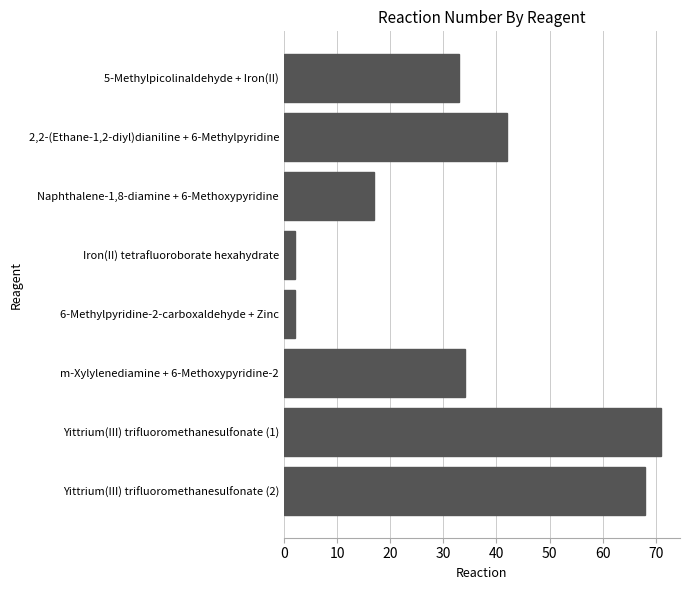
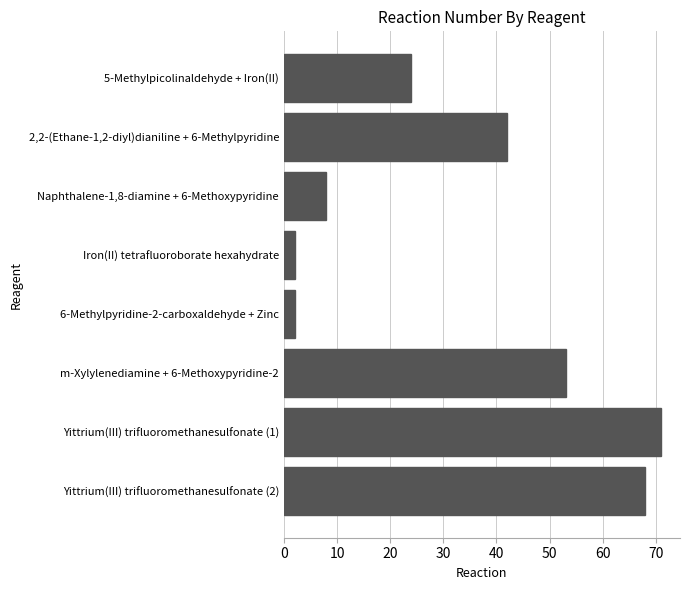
  {
-   "5-Methylpicolinaldehyde + Iron(II)": 33,
+   "5-Methylpicolinaldehyde + Iron(II)": 24,
    "2,2-(Ethane-1,2-diyl)dianiline + 6-Methylpyridine": 42,
-   "Naphthalene-1,8-diamine + 6-Methoxypyridine": 17,
+   "Naphthalene-1,8-diamine + 6-Methoxypyridine": 8,
    "Iron(II) tetrafluoroborate hexahydrate": 2,
    "6-Methylpyridine-2-carboxaldehyde + Zinc": 2,
-   "m-Xylylenediamine + 6-Methoxypyridine-2": 34,
+   "m-Xylylenediamine + 6-Methoxypyridine-2": 53,
    "Yittrium(III) trifluoromethanesulfonate (1)": 71,
    "Yittrium(III) trifluoromethanesulfonate (2)": 68
  }
